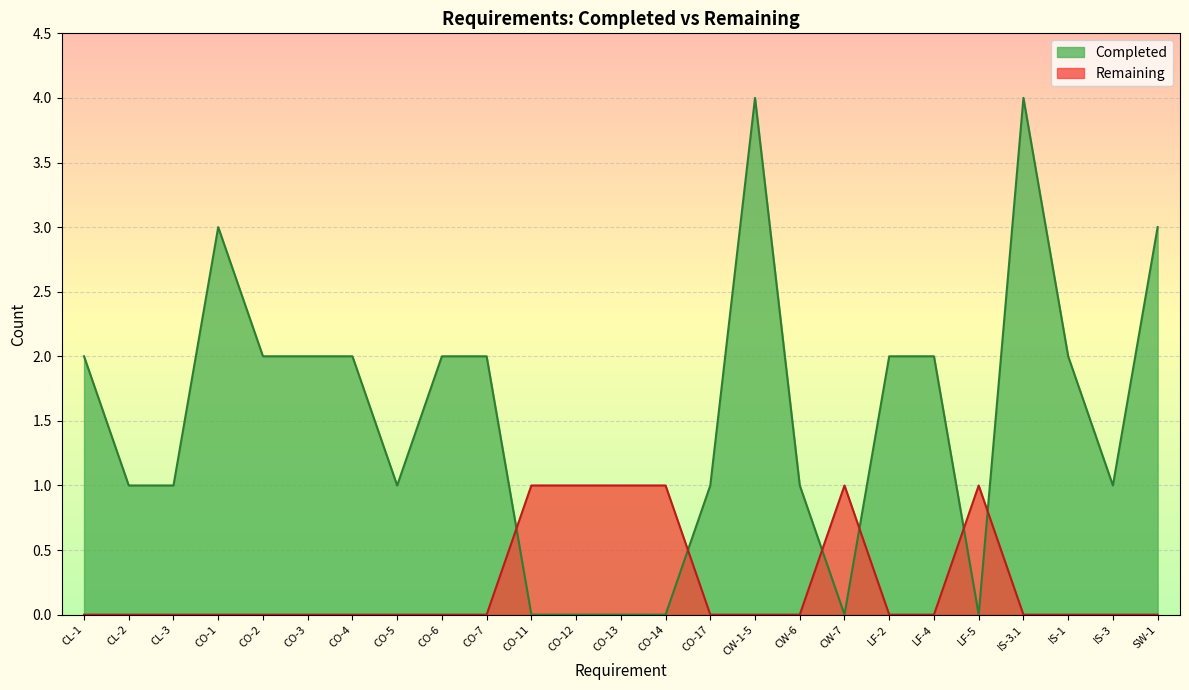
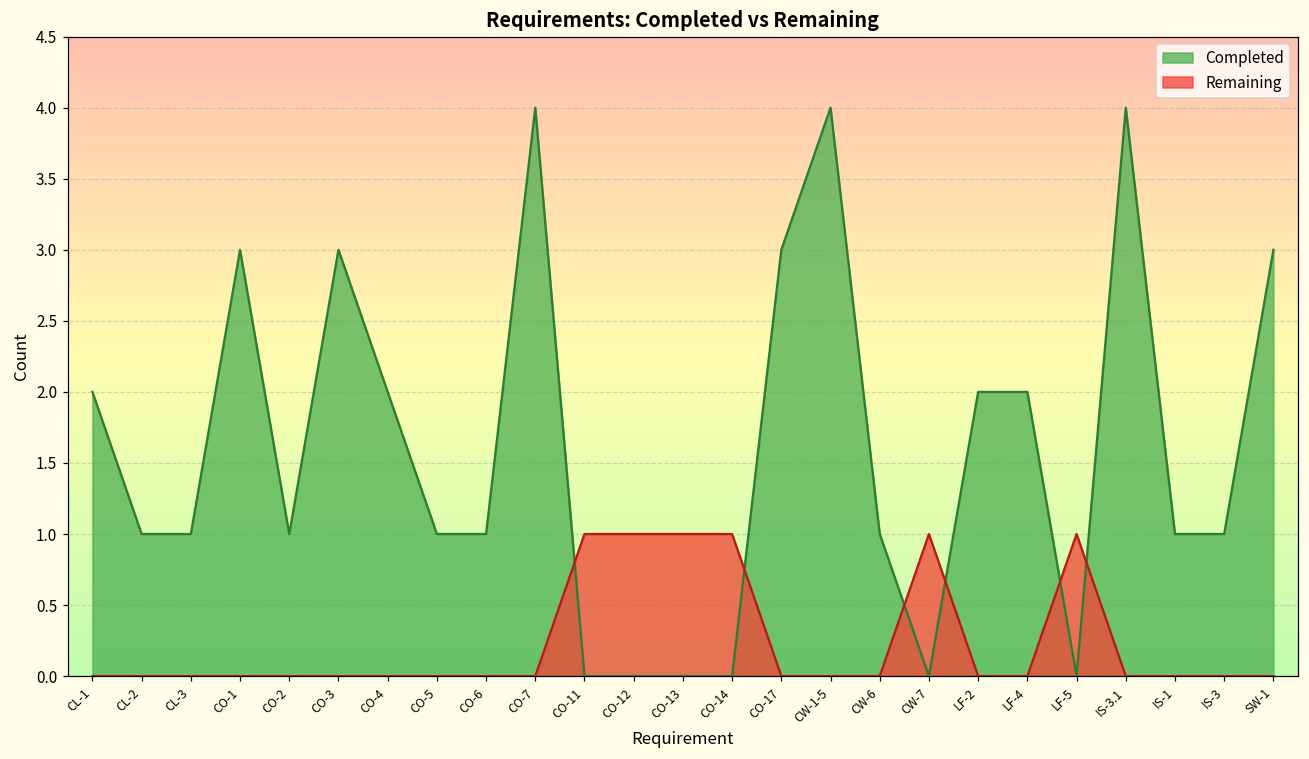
  {
    "Completed": {
      "CL-1": 2,
      "CL-2": 1,
      "CL-3": 1,
      "CO-1": 3,
-     "CO-2": 2,
-     "CO-3": 2,
+     "CO-2": 1,
+     "CO-3": 3,
      "CO-4": 2,
      "CO-5": 1,
-     "CO-6": 2,
-     "CO-7": 2,
+     "CO-6": 1,
+     "CO-7": 4,
      "CO-11": 0,
      "CO-12": 0,
      "CO-13": 0,
      "CO-14": 0,
-     "CO-17": 1,
+     "CO-17": 3,
      "CW-1-5": 4,
      "CW-6": 1,
      "CW-7": 0,
      "LF-2": 2,
      "LF-4": 2,
      "LF-5": 0,
      "IS-3.1": 4,
-     "IS-1": 2,
+     "IS-1": 1,
      "IS-3": 1,
      "SW-1": 3
    },
    "Remaining": {
      "CL-1": 0,
      "CL-2": 0,
      "CL-3": 0,
      "CO-1": 0,
      "CO-2": 0,
      "CO-3": 0,
      "CO-4": 0,
      "CO-5": 0,
      "CO-6": 0,
      "CO-7": 0,
      "CO-11": 1,
      "CO-12": 1,
      "CO-13": 1,
      "CO-14": 1,
      "CO-17": 0,
      "CW-1-5": 0,
      "CW-6": 0,
      "CW-7": 1,
      "LF-2": 0,
      "LF-4": 0,
      "LF-5": 1,
      "IS-3.1": 0,
      "IS-1": 0,
      "IS-3": 0,
      "SW-1": 0
    }
  }
